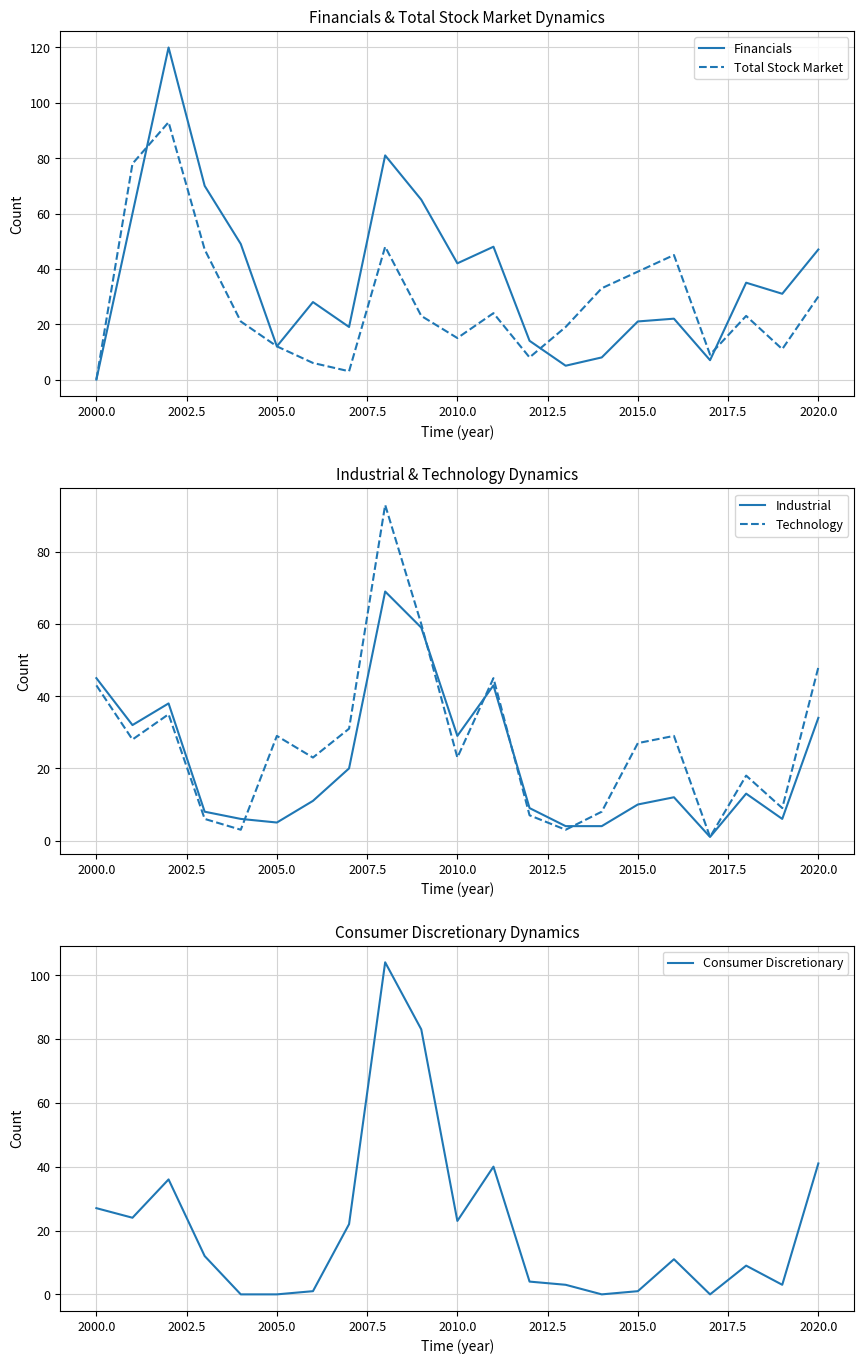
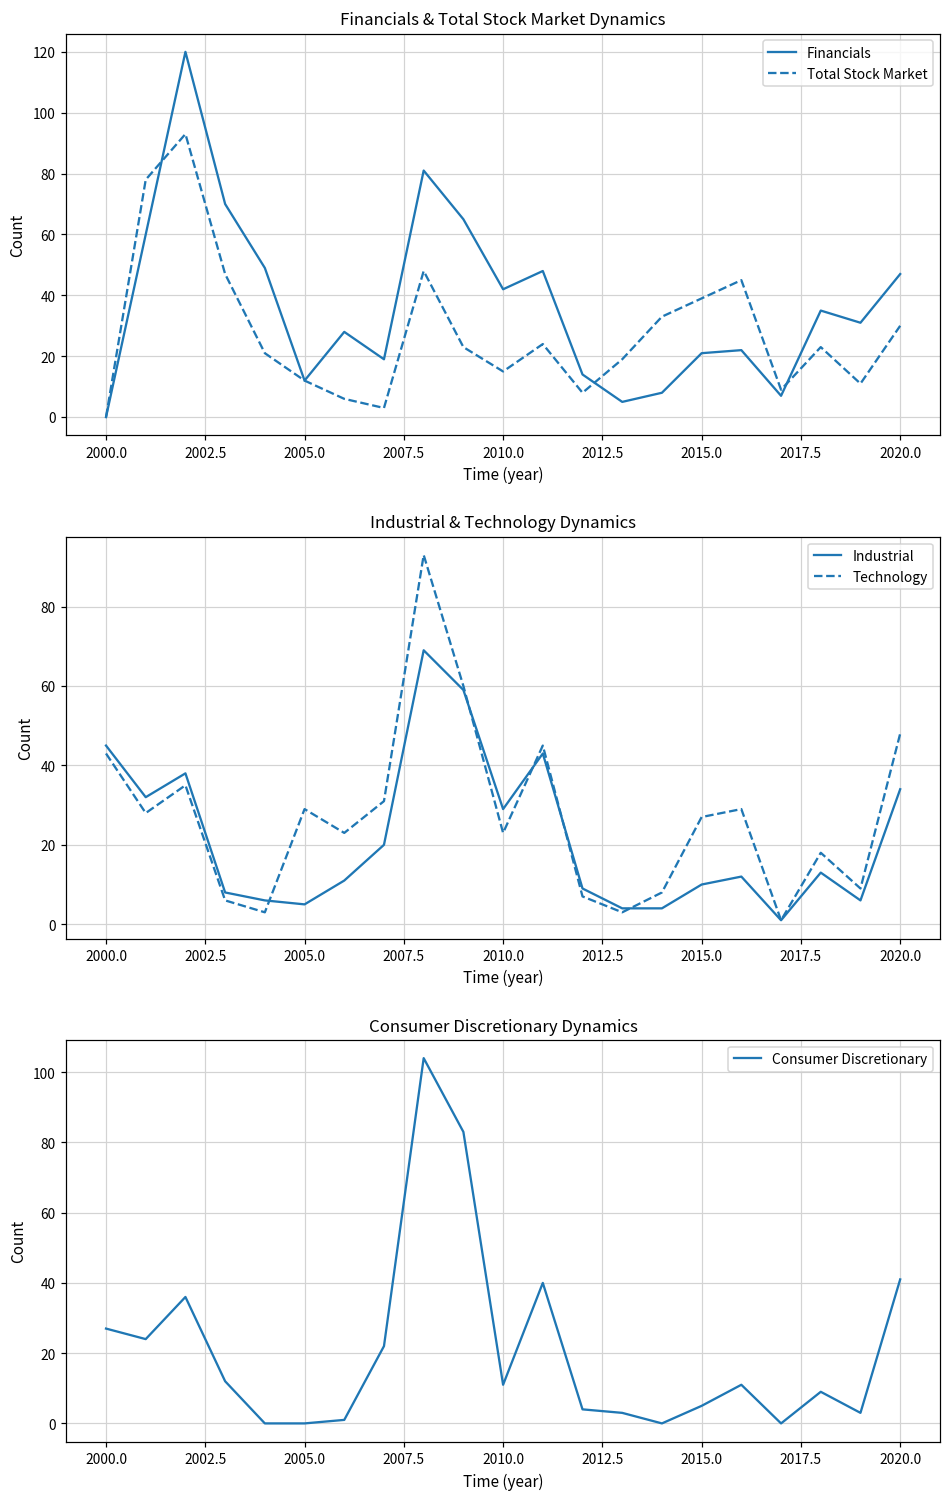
  {
    "Consumer Discretionary Dynamics": {
      "2000.0": 27,
      "2005.0": 0,
-     "2010.0": 23,
-     "2015.0": 1,
+     "2010.0": 11,
+     "2015.0": 5,
      "2020.0": 41
    }
  }
